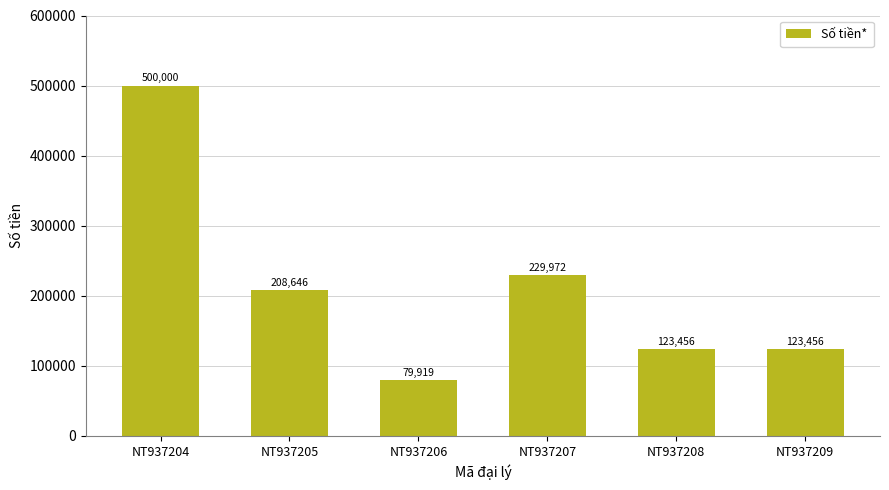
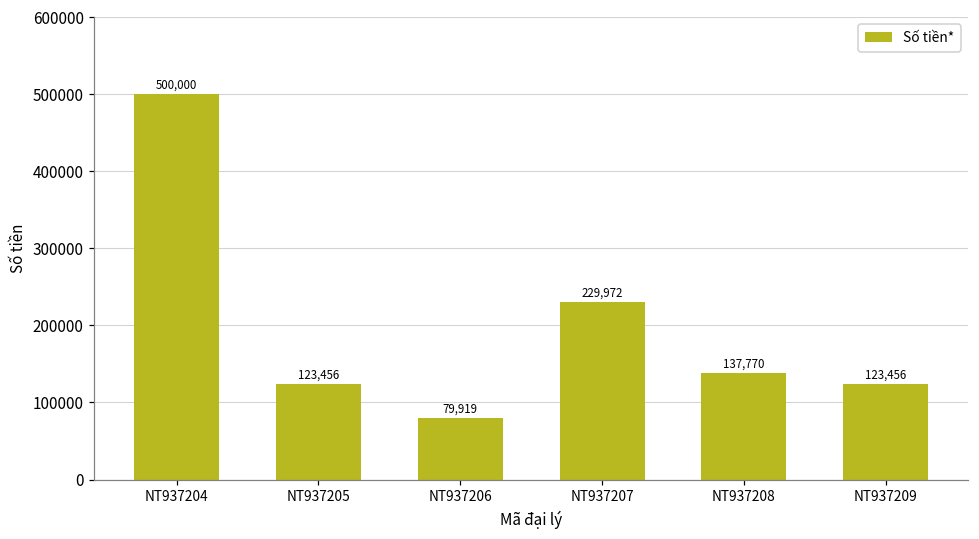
  {
    "NT937204": "500,000",
-   "NT937205": "208,646",
+   "NT937205": "123,456",
    "NT937206": "79,919",
    "NT937207": "229,972",
-   "NT937208": "123,456",
+   "NT937208": "137,770",
    "NT937209": "123,456"
  }
